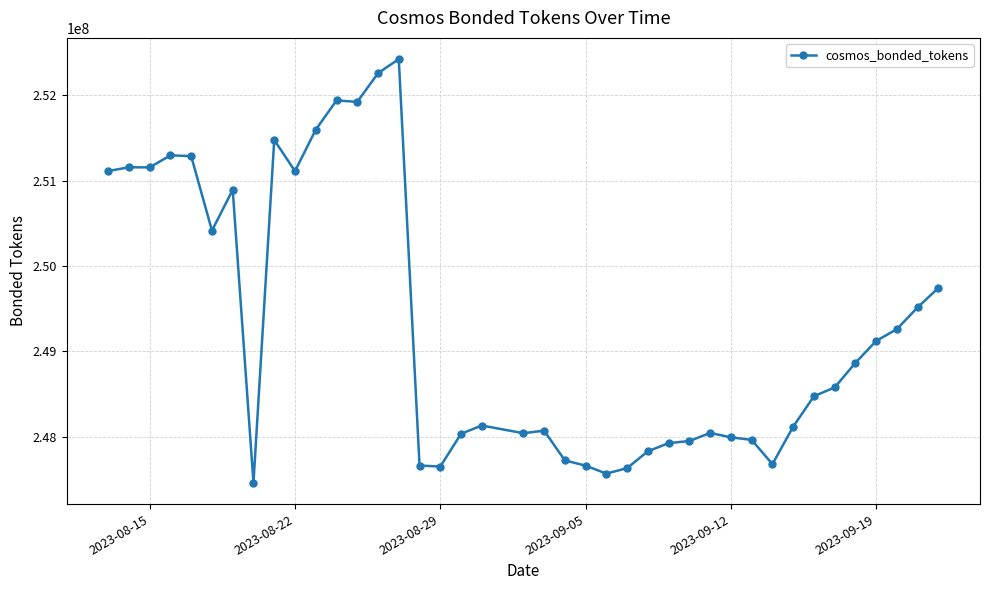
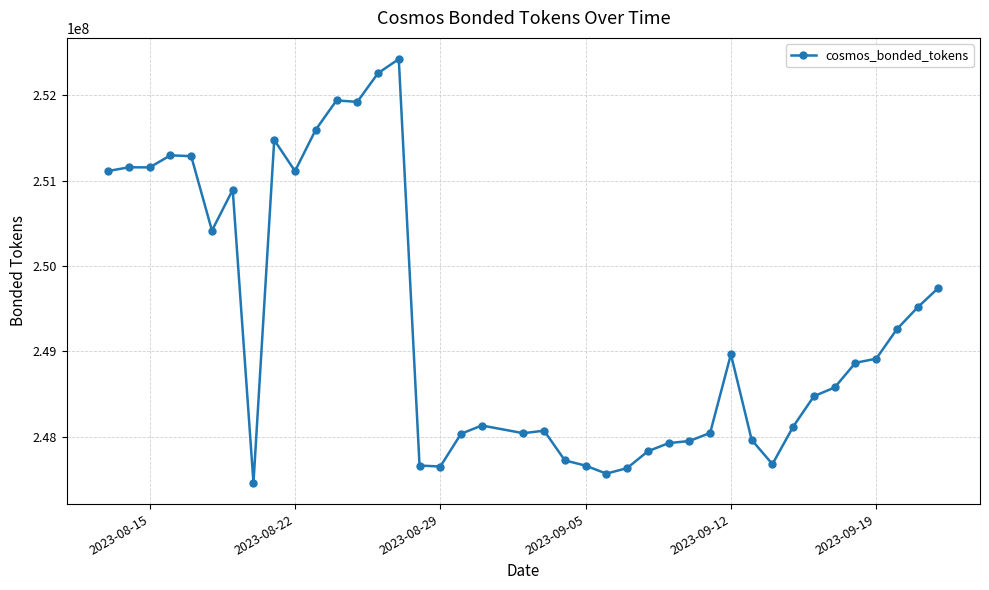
  {
    "2023-08-15": 251200000,
    "2023-08-22": 251100000,
    "2023-08-29": 247700000,
    "2023-09-05": 247700000,
-   "2023-09-12": 248000000,
-   "2023-09-19": 249100000
+   "2023-09-12": 249000000,
+   "2023-09-19": 248900000
  }
